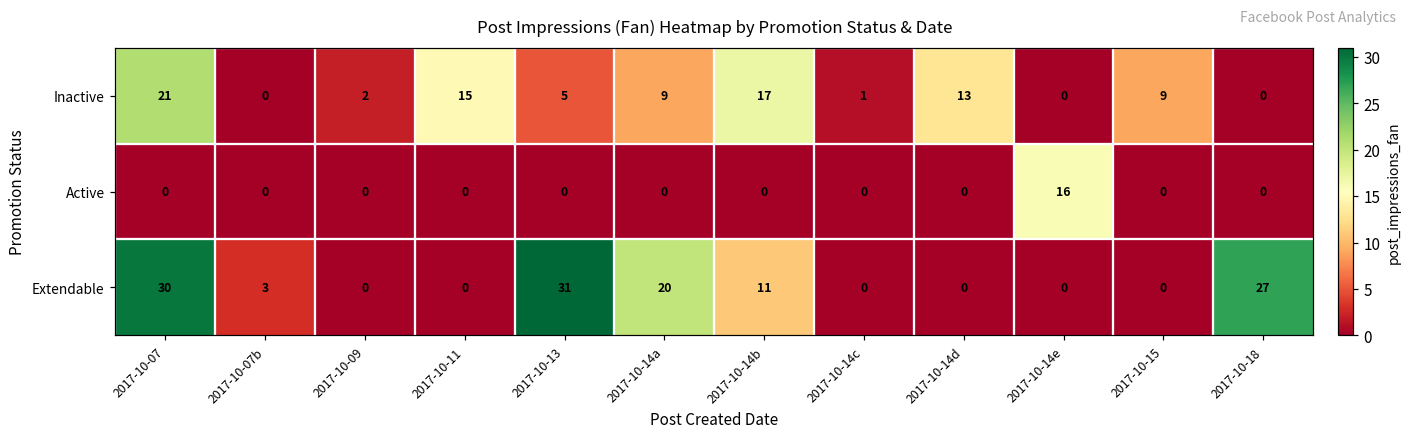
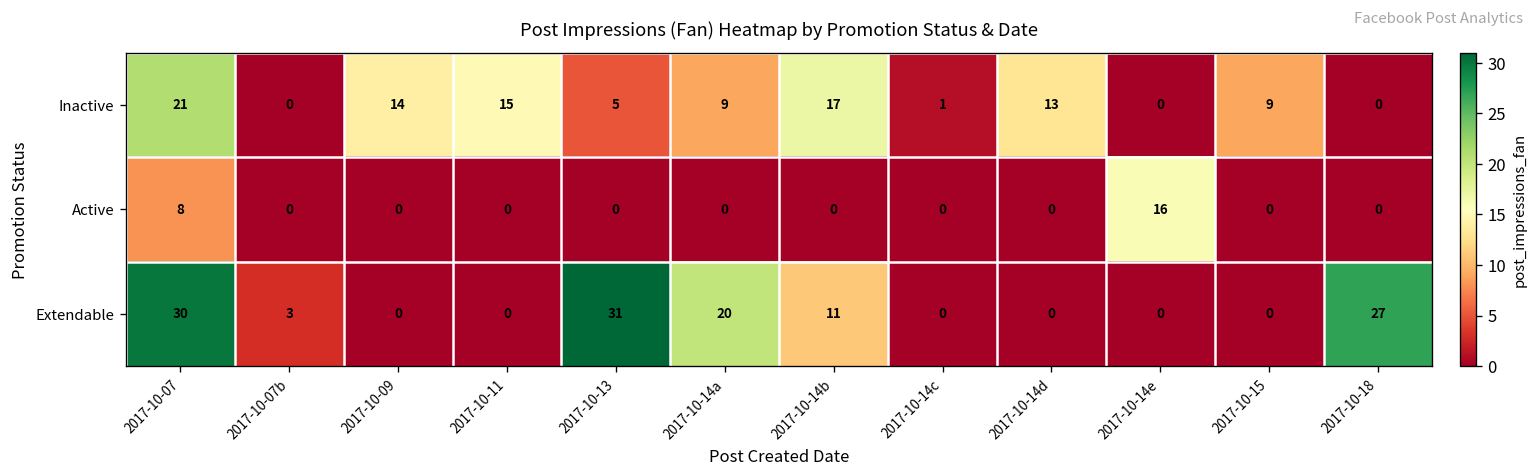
  {
    "Inactive": {
      "2017-10-07": 21,
      "2017-10-07b": 0,
-     "2017-10-09": 2,
+     "2017-10-09": 14,
      "2017-10-11": 15,
      "2017-10-13": 5,
      "2017-10-14a": 9,
      "2017-10-14b": 17,
      "2017-10-14c": 1,
      "2017-10-14d": 13,
      "2017-10-14e": 0,
      "2017-10-15": 9,
      "2017-10-18": 0
    },
    "Active": {
-     "2017-10-07": 0,
+     "2017-10-07": 8,
      "2017-10-07b": 0,
      "2017-10-09": 0,
      "2017-10-11": 0,
      "2017-10-13": 0,
      "2017-10-14a": 0,
      "2017-10-14b": 0,
      "2017-10-14c": 0,
      "2017-10-14d": 0,
      "2017-10-14e": 16,
      "2017-10-15": 0,
      "2017-10-18": 0
    },
    "Extendable": {
      "2017-10-07": 30,
      "2017-10-07b": 3,
      "2017-10-09": 0,
      "2017-10-11": 0,
      "2017-10-13": 31,
      "2017-10-14a": 20,
      "2017-10-14b": 11,
      "2017-10-14c": 0,
      "2017-10-14d": 0,
      "2017-10-14e": 0,
      "2017-10-15": 0,
      "2017-10-18": 27
    }
  }
